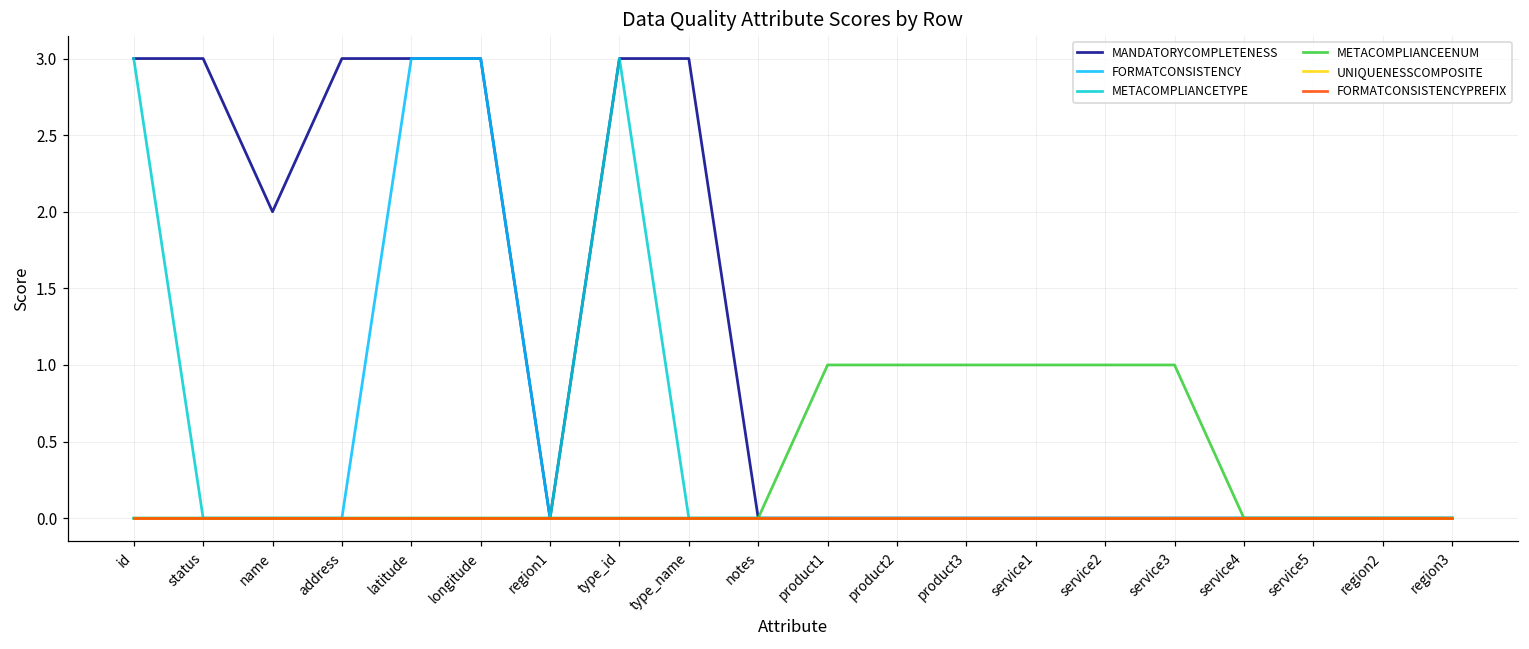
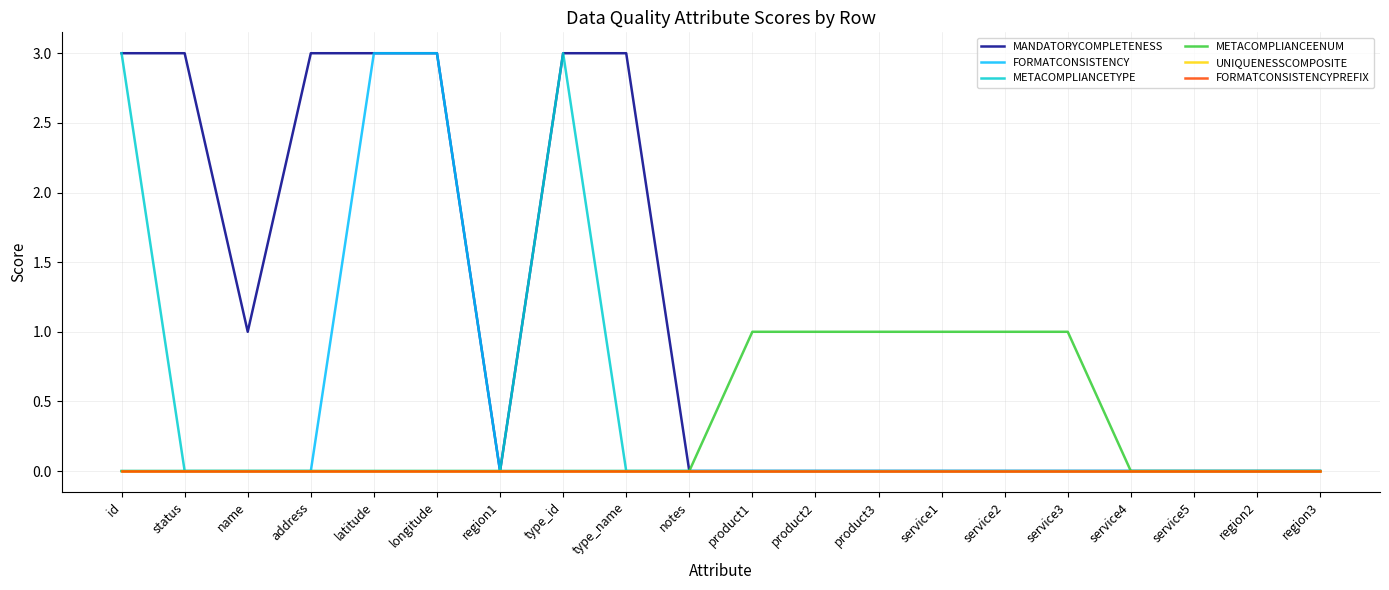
  {
    "MANDATORYCOMPLETENESS": {
      "status": 3,
-     "name": 2,
+     "name": 1,
      "address": 3,
      "type_name": 3
    },
    "METACOMPLIANCEENUM": {
      "product1": 1,
      "product2": 1,
      "product3": 1,
      "service1": 1,
      "service2": 1,
      "service3": 1
    }
  }
